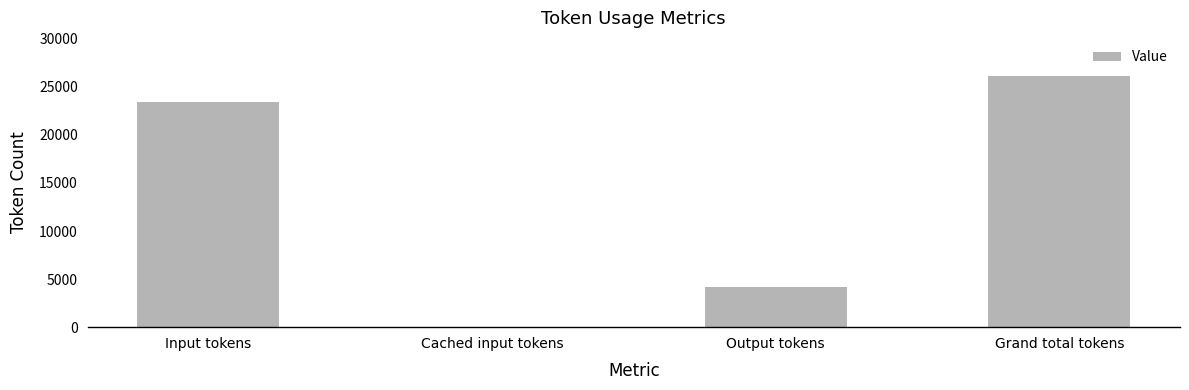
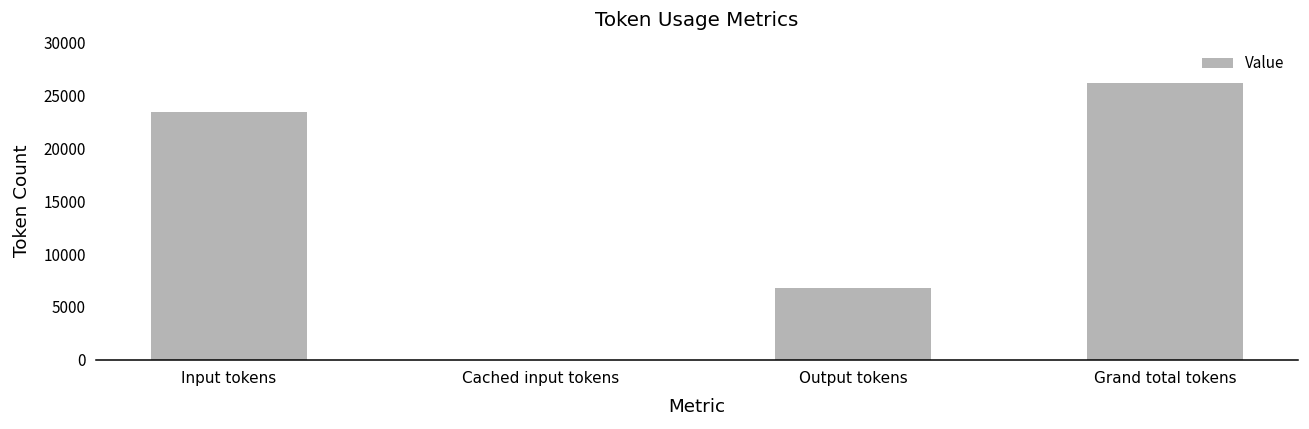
  {
    "Input tokens": 23000,
    "Cached input tokens": 0,
-   "Output tokens": 4000,
+   "Output tokens": 7000,
    "Grand total tokens": 26000
  }
